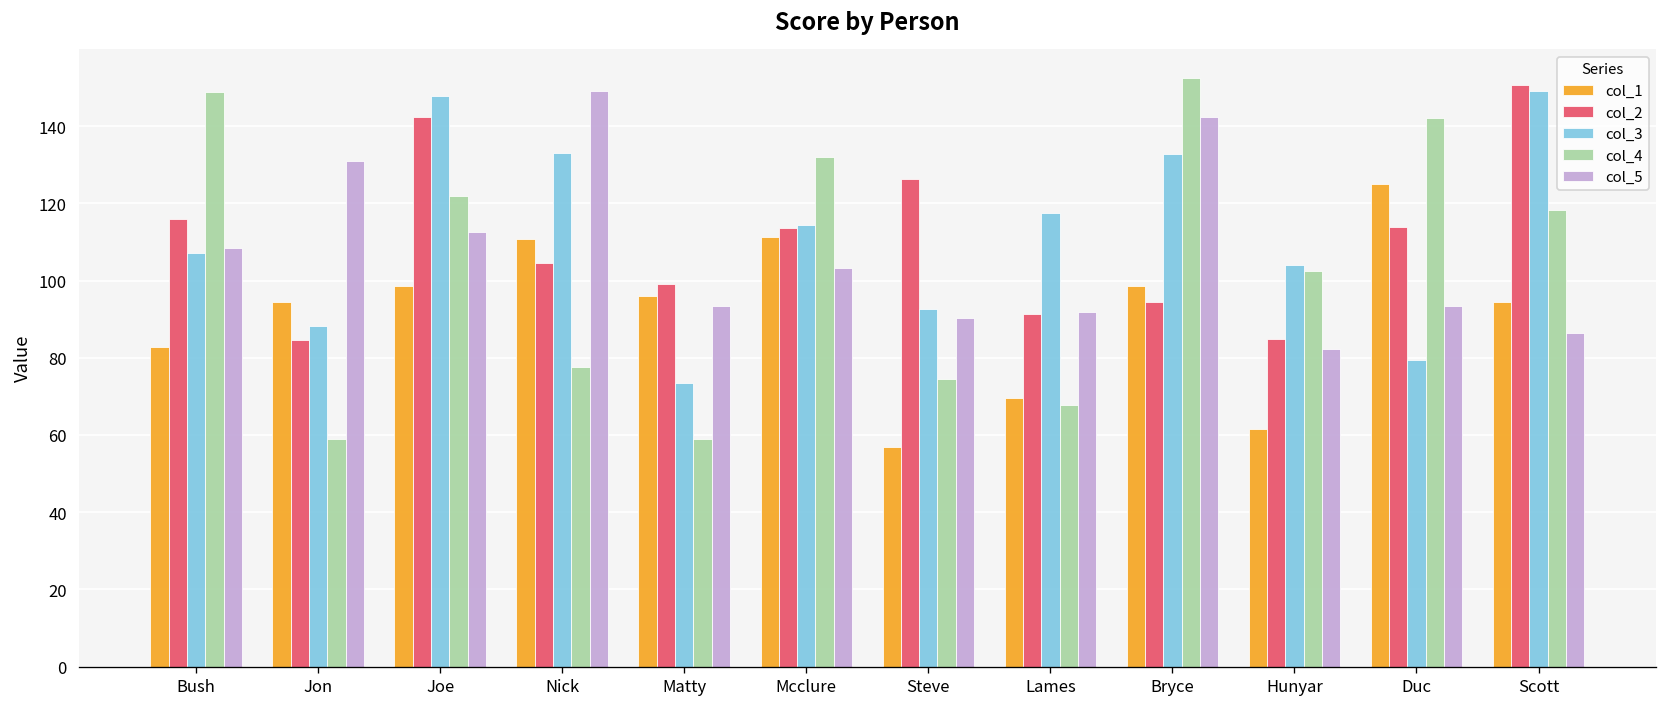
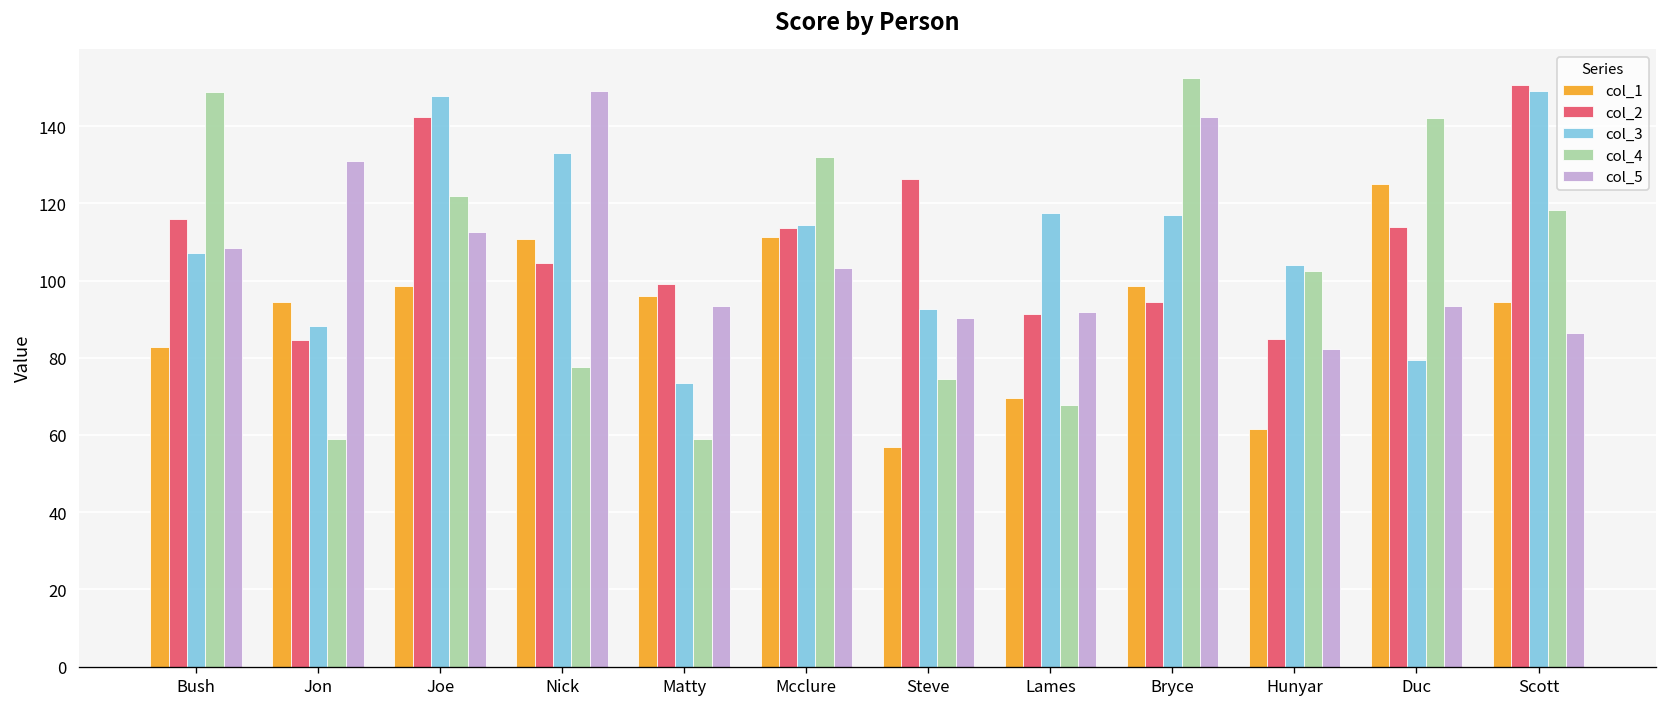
  {
    "col_1": {
      "Bush": 83,
      "Jon": 95,
      "Joe": 99,
      "Nick": 111,
      "Matty": 96,
      "Mcclure": 111,
      "Steve": 57,
      "Lames": 70,
      "Bryce": 99,
      "Hunyar": 62,
      "Duc": 125,
      "Scott": 94
    },
    "col_2": {
      "Bush": 116,
      "Jon": 85,
      "Joe": 142,
      "Nick": 105,
      "Matty": 99,
      "Mcclure": 114,
      "Steve": 126,
      "Lames": 91,
      "Bryce": 94,
      "Hunyar": 85,
      "Duc": 114,
      "Scott": 151
    },
    "col_3": {
      "Bush": 107,
      "Jon": 88,
      "Joe": 148,
      "Nick": 133,
      "Matty": 74,
      "Mcclure": 114,
      "Steve": 93,
      "Lames": 118,
-     "Bryce": 133,
+     "Bryce": 117,
      "Hunyar": 104,
      "Duc": 79,
      "Scott": 149
    },
    "col_4": {
      "Bush": 149,
      "Jon": 59,
      "Joe": 122,
      "Nick": 78,
      "Matty": 59,
      "Mcclure": 132,
      "Steve": 74,
      "Lames": 68,
      "Bryce": 152,
      "Hunyar": 103,
      "Duc": 142,
      "Scott": 118
    },
    "col_5": {
      "Bush": 108,
      "Jon": 131,
      "Joe": 113,
      "Nick": 149,
      "Matty": 93,
      "Mcclure": 103,
      "Steve": 90,
      "Lames": 92,
      "Bryce": 142,
      "Hunyar": 82,
      "Duc": 93,
      "Scott": 86
    }
  }
